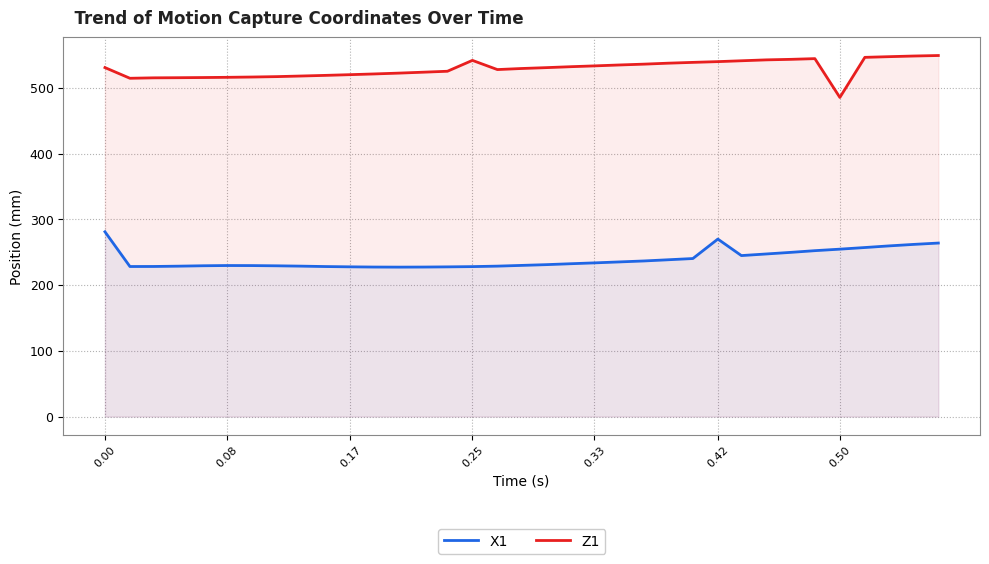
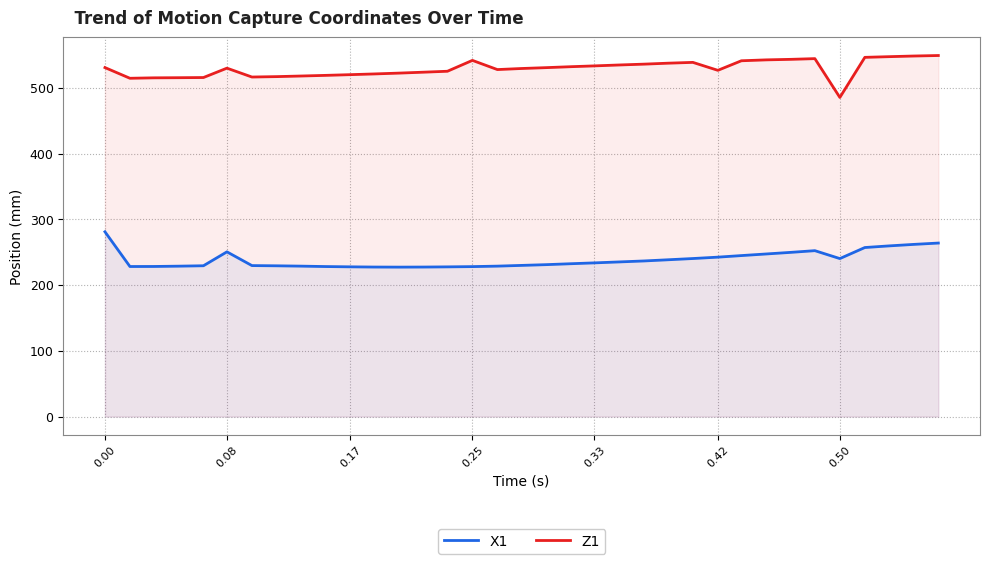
  {
    "X1": {
      "0.00": 280,
-     "0.08": 230,
+     "0.08": 250,
      "0.17": 230,
      "0.25": 230,
      "0.33": 230,
-     "0.42": 270,
-     "0.50": 250
+     "0.42": 240,
+     "0.50": 240
    },
    "Z1": {
      "0.00": 530,
-     "0.08": 520,
+     "0.08": 530,
      "0.17": 520,
      "0.25": 540,
      "0.33": 530,
-     "0.42": 540,
+     "0.42": 530,
      "0.50": 490
    }
  }
